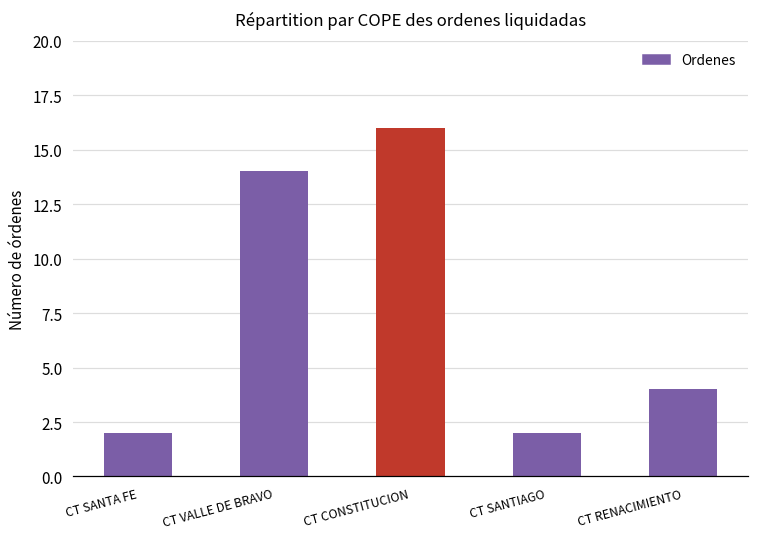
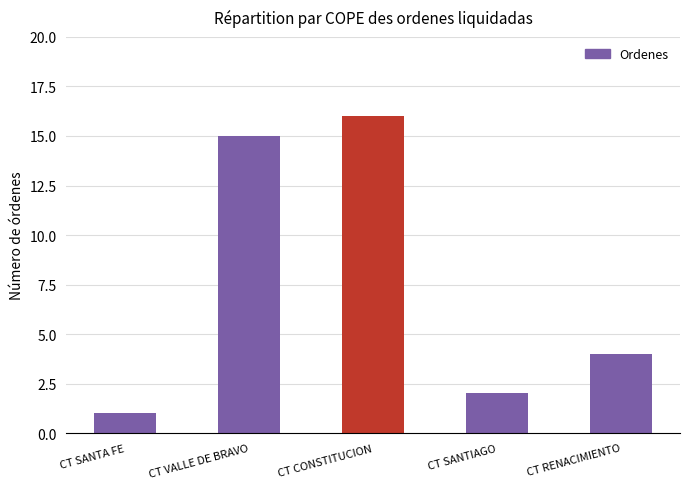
  {
-   "CT SANTA FE": 2,
-   "CT VALLE DE BRAVO": 14,
+   "CT SANTA FE": 1,
+   "CT VALLE DE BRAVO": 15,
    "CT CONSTITUCION": 16,
    "CT SANTIAGO": 2,
    "CT RENACIMIENTO": 4
  }
